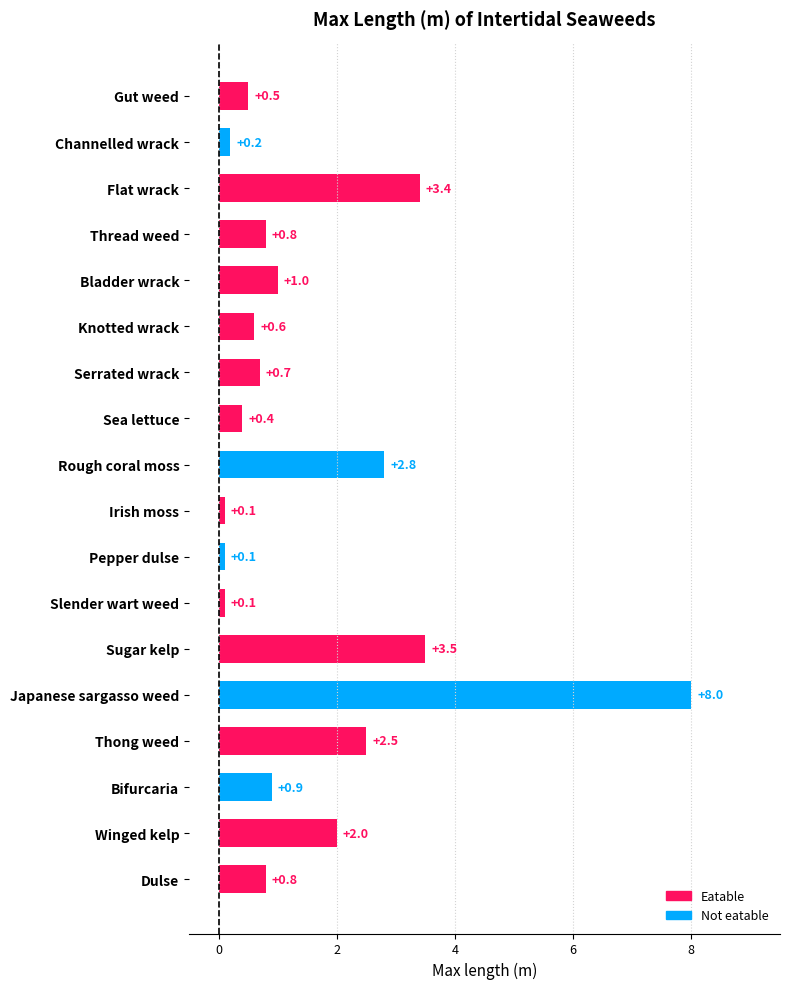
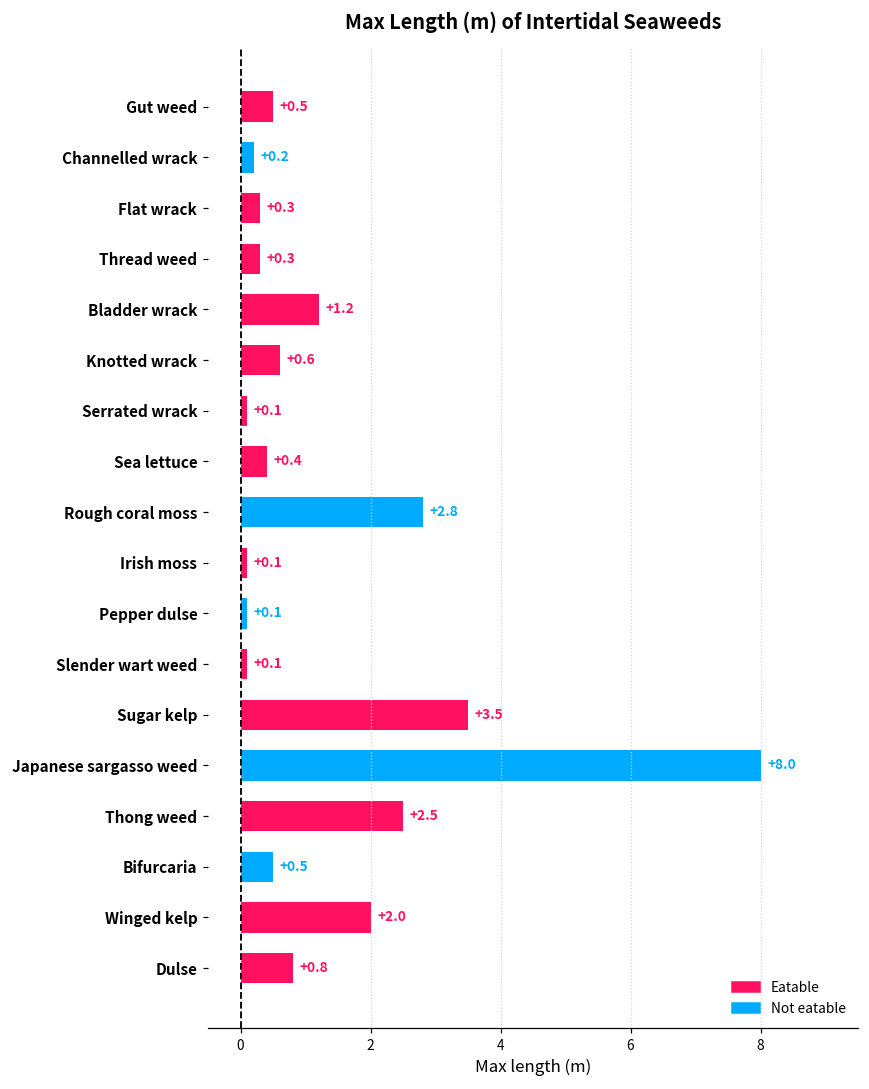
  {
    "Gut weed": "+0.5",
    "Channelled wrack": "+0.2",
-   "Flat wrack": "+3.4",
-   "Thread weed": "+0.8",
-   "Bladder wrack": "+1.0",
+   "Flat wrack": "+0.3",
+   "Thread weed": "+0.3",
+   "Bladder wrack": "+1.2",
    "Knotted wrack": "+0.6",
-   "Serrated wrack": "+0.7",
+   "Serrated wrack": "+0.1",
    "Sea lettuce": "+0.4",
    "Rough coral moss": "+2.8",
    "Irish moss": "+0.1",
    "Pepper dulse": "+0.1",
    "Slender wart weed": "+0.1",
    "Sugar kelp": "+3.5",
    "Japanese sargasso weed": "+8.0",
    "Thong weed": "+2.5",
-   "Bifurcaria": "+0.9",
+   "Bifurcaria": "+0.5",
    "Winged kelp": "+2.0",
    "Dulse": "+0.8"
  }
